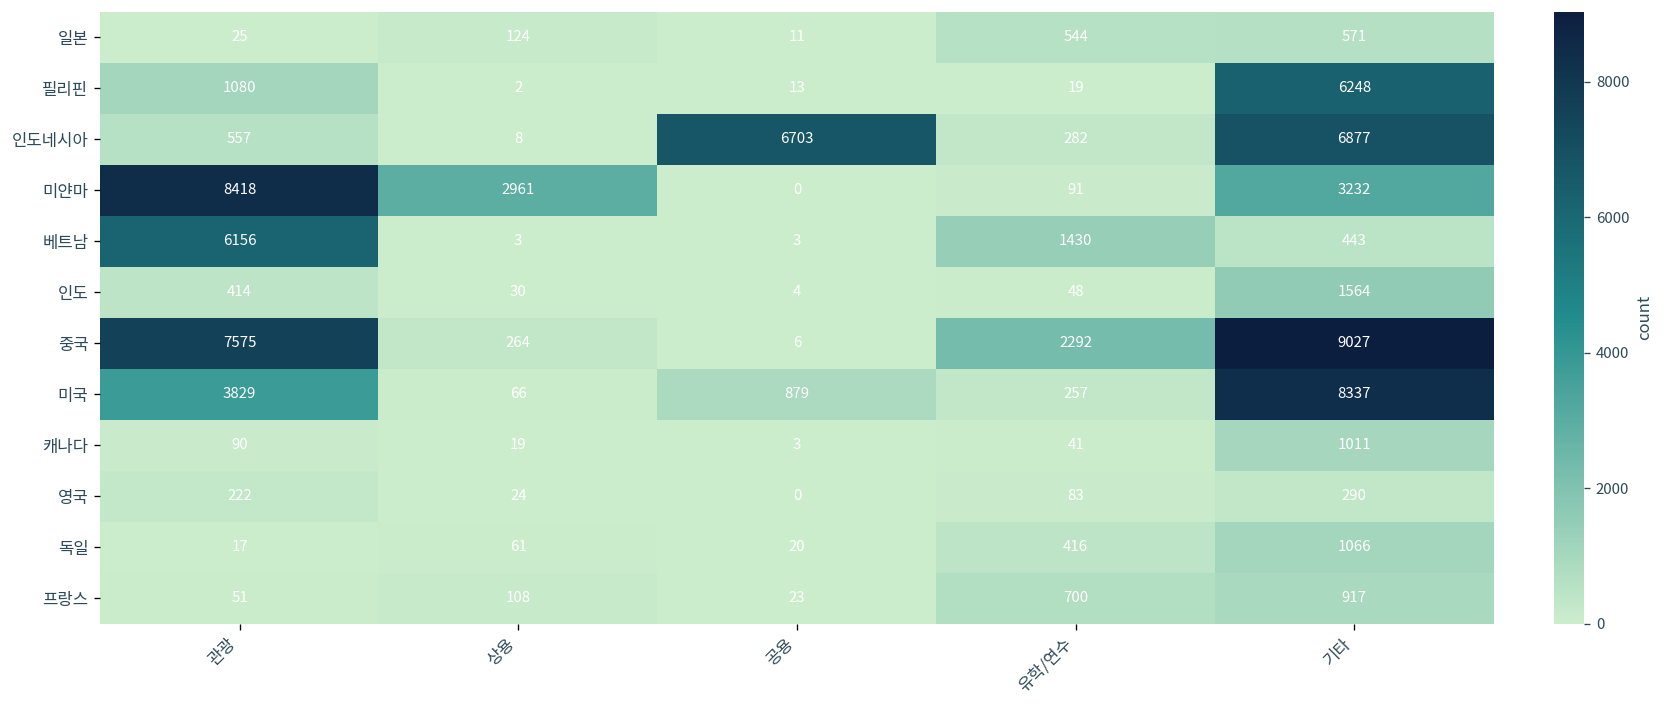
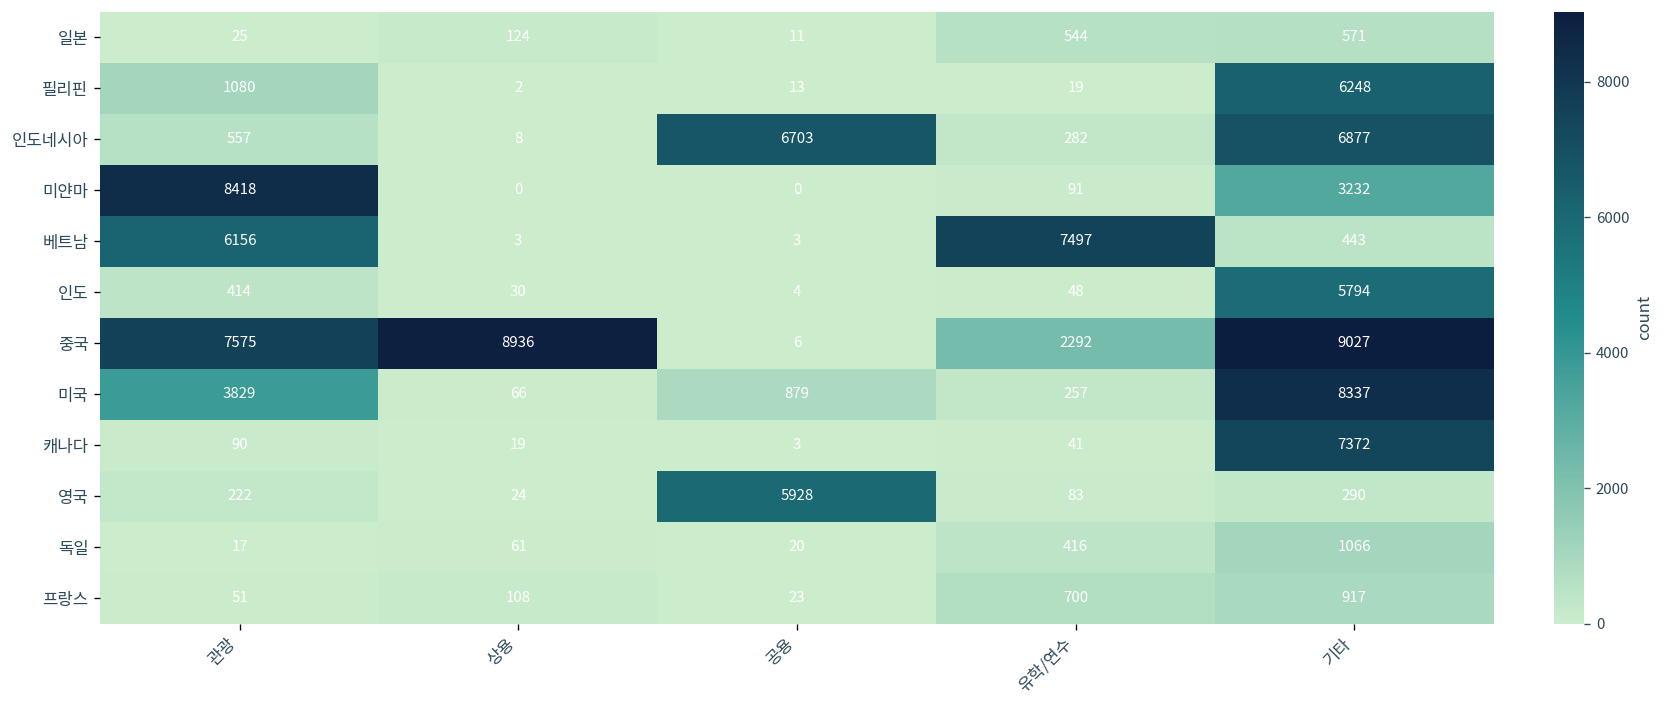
  {
    "일본": {
      "관광": 25,
      "상용": 124,
      "공용": 11,
      "유학/연수": 544,
      "기타": 571
    },
    "필리핀": {
      "관광": 1080,
      "상용": 2,
      "공용": 13,
      "유학/연수": 19,
      "기타": 6248
    },
    "인도네시아": {
      "관광": 557,
      "상용": 8,
      "공용": 6703,
      "유학/연수": 282,
      "기타": 6877
    },
    "미얀마": {
      "관광": 8418,
-     "상용": 2961,
+     "상용": 0,
      "공용": 0,
      "유학/연수": 91,
      "기타": 3232
    },
    "베트남": {
      "관광": 6156,
      "상용": 3,
      "공용": 3,
-     "유학/연수": 1430,
+     "유학/연수": 7497,
      "기타": 443
    },
    "인도": {
      "관광": 414,
      "상용": 30,
      "공용": 4,
      "유학/연수": 48,
-     "기타": 1564
+     "기타": 5794
    },
    "중국": {
      "관광": 7575,
-     "상용": 264,
+     "상용": 8936,
      "공용": 6,
      "유학/연수": 2292,
      "기타": 9027
    },
    "미국": {
      "관광": 3829,
      "상용": 66,
      "공용": 879,
      "유학/연수": 257,
      "기타": 8337
    },
    "캐나다": {
      "관광": 90,
      "상용": 19,
      "공용": 3,
      "유학/연수": 41,
-     "기타": 1011
+     "기타": 7372
    },
    "영국": {
      "관광": 222,
      "상용": 24,
-     "공용": 0,
+     "공용": 5928,
      "유학/연수": 83,
      "기타": 290
    },
    "독일": {
      "관광": 17,
      "상용": 61,
      "공용": 20,
      "유학/연수": 416,
      "기타": 1066
    },
    "프랑스": {
      "관광": 51,
      "상용": 108,
      "공용": 23,
      "유학/연수": 700,
      "기타": 917
    }
  }
